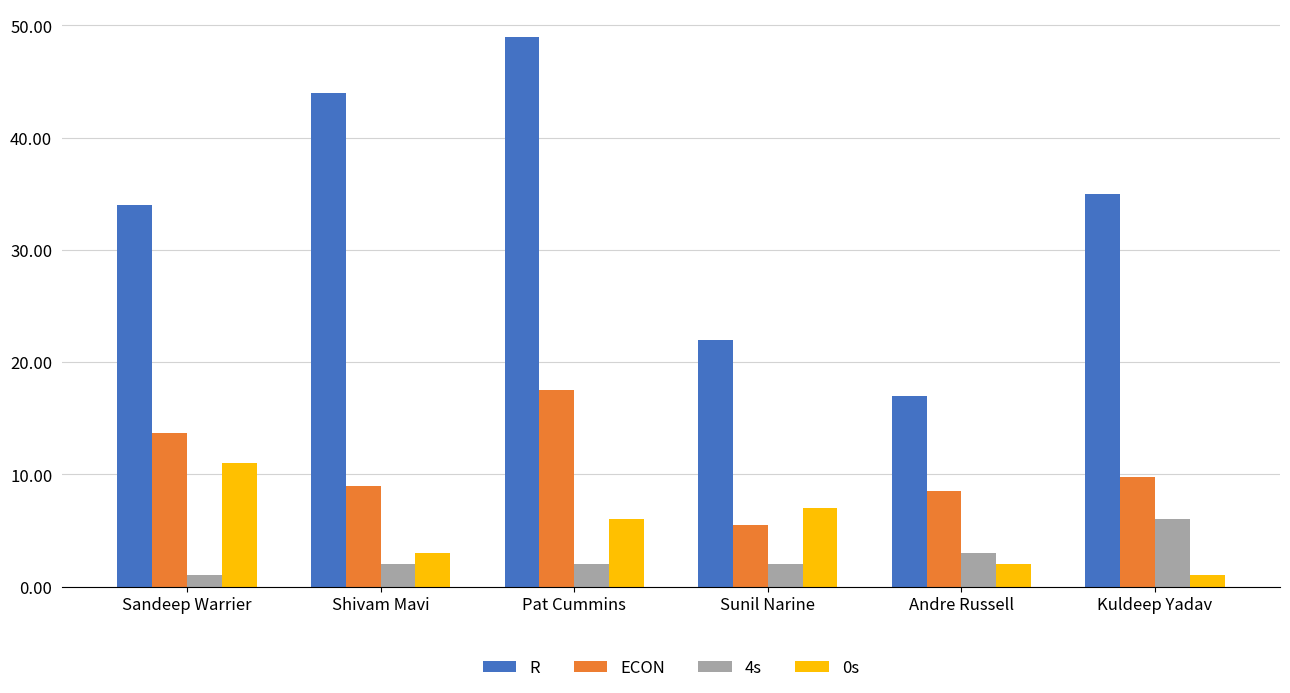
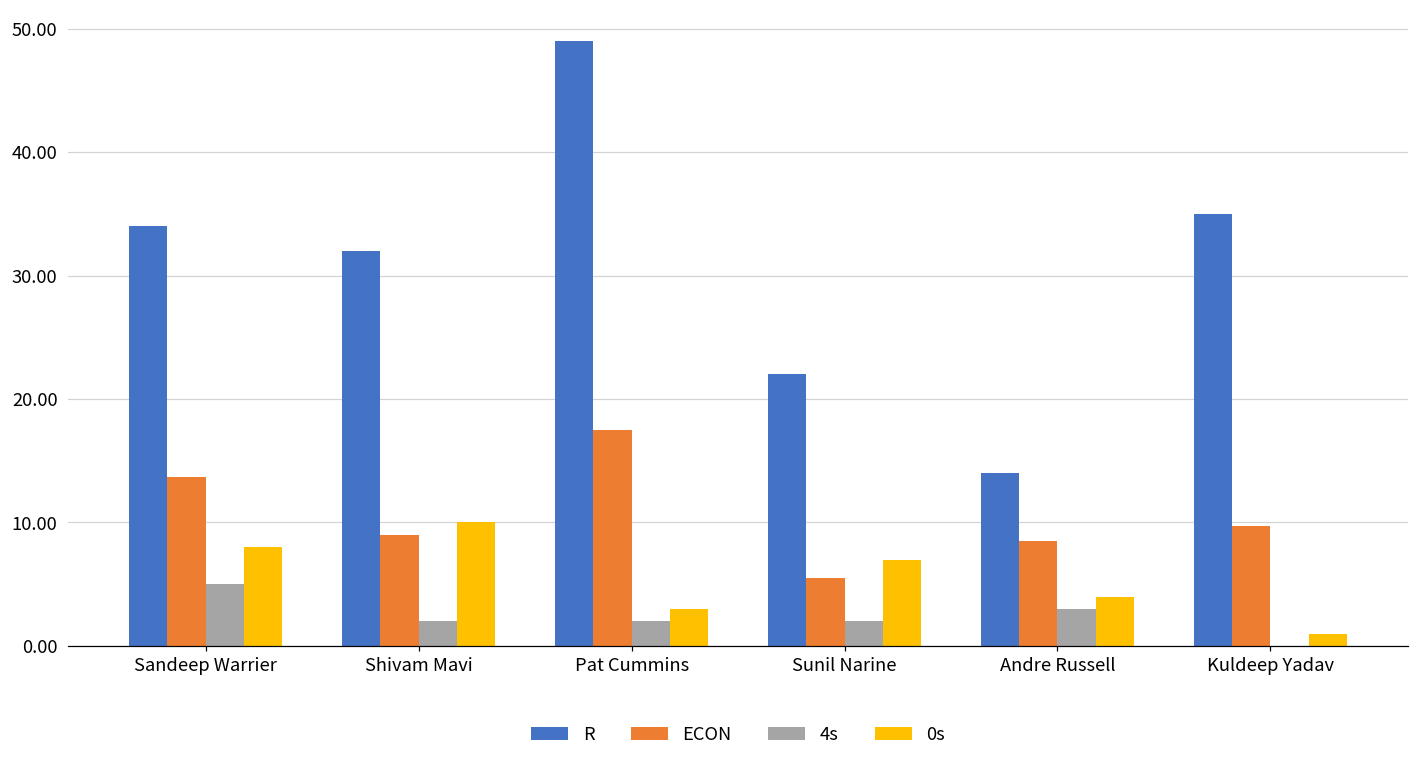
  {
    "R": {
      "Sandeep Warrier": 34,
-     "Shivam Mavi": 44,
+     "Shivam Mavi": 32,
      "Pat Cummins": 49,
      "Sunil Narine": 22,
-     "Andre Russell": 17,
+     "Andre Russell": 14,
      "Kuldeep Yadav": 35
    },
    "ECON": {
      "Sandeep Warrier": 13.7,
      "Shivam Mavi": 9,
      "Pat Cummins": 17.5,
      "Sunil Narine": 5.5,
      "Andre Russell": 8.5,
      "Kuldeep Yadav": 9.8
    },
    "4s": {
-     "Sandeep Warrier": 1,
+     "Sandeep Warrier": 5,
      "Shivam Mavi": 2,
      "Pat Cummins": 2,
      "Sunil Narine": 2,
      "Andre Russell": 3,
-     "Kuldeep Yadav": 6
+     "Kuldeep Yadav": 0
    },
    "0s": {
-     "Sandeep Warrier": 11,
-     "Shivam Mavi": 3,
-     "Pat Cummins": 6,
+     "Sandeep Warrier": 8,
+     "Shivam Mavi": 10,
+     "Pat Cummins": 3,
      "Sunil Narine": 7,
-     "Andre Russell": 2,
+     "Andre Russell": 4,
      "Kuldeep Yadav": 1
    }
  }
